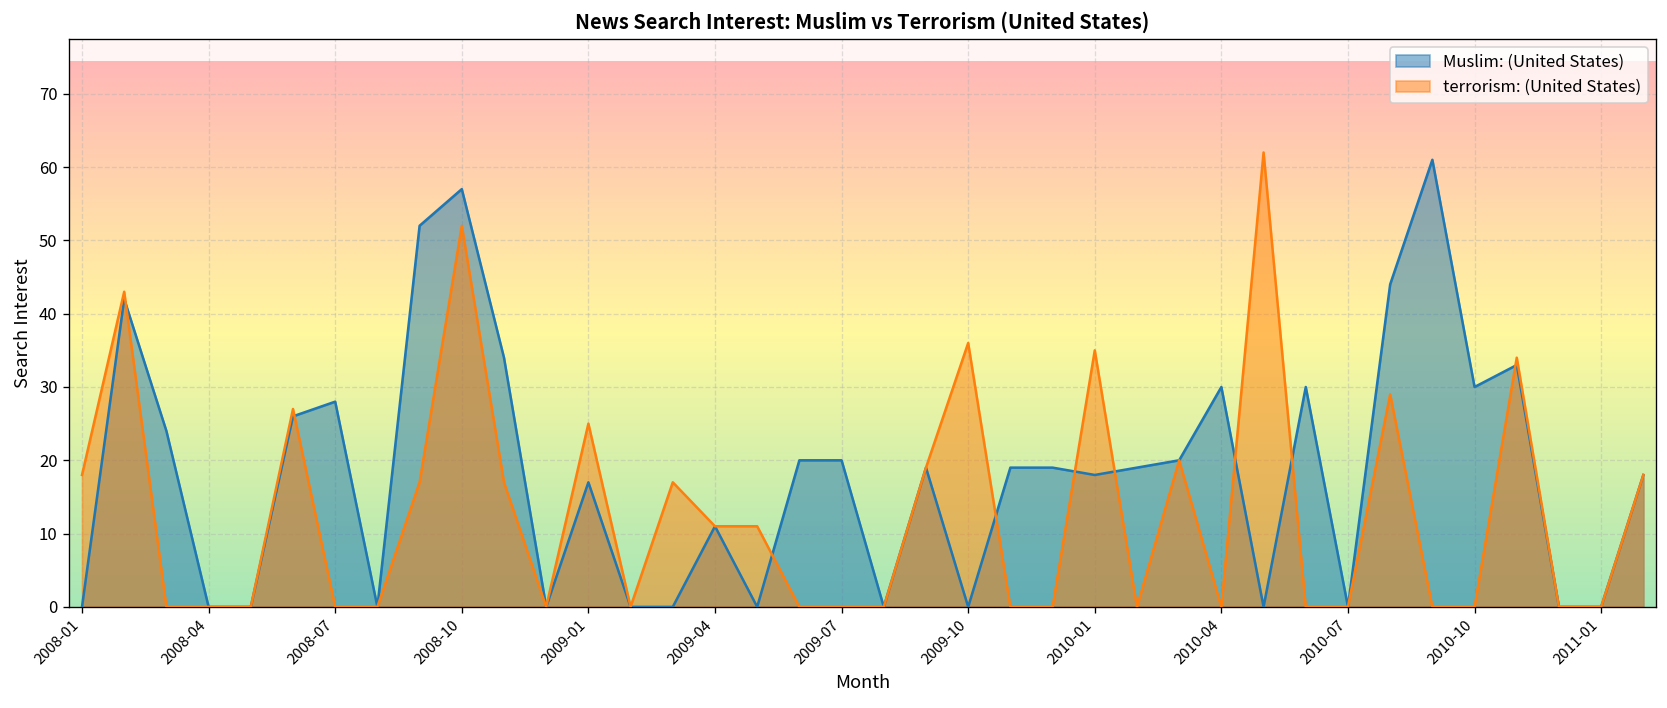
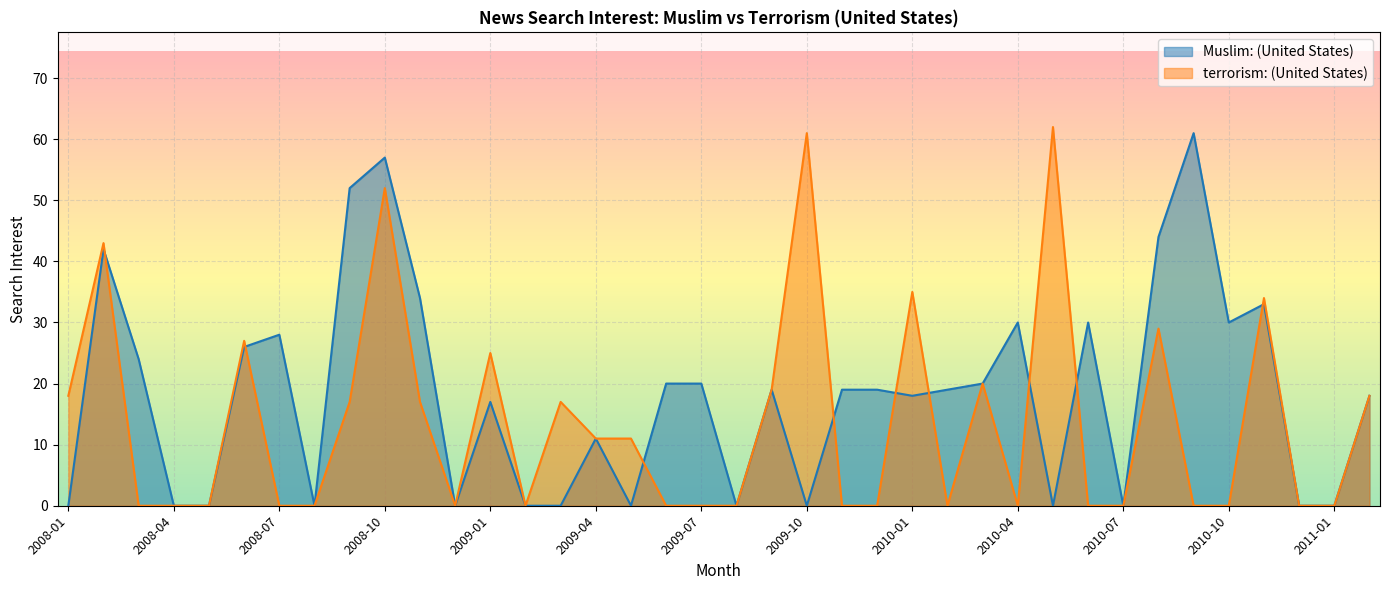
  {
    "Muslim: (United States)": {
      "2008-01": 0,
      "2008-07": 28,
      "2008-10": 57,
      "2009-01": 17,
      "2009-07": 20,
      "2009-10": 0,
      "2010-01": 18,
      "2010-04": 30,
      "2010-10": 30
    },
    "terrorism: (United States)": {
      "2008-01": 18,
      "2008-07": 0,
      "2008-10": 52,
      "2009-01": 25,
      "2009-07": 0,
-     "2009-10": 36,
+     "2009-10": 61,
      "2010-01": 35,
      "2010-04": 0,
      "2010-10": 0
    }
  }
